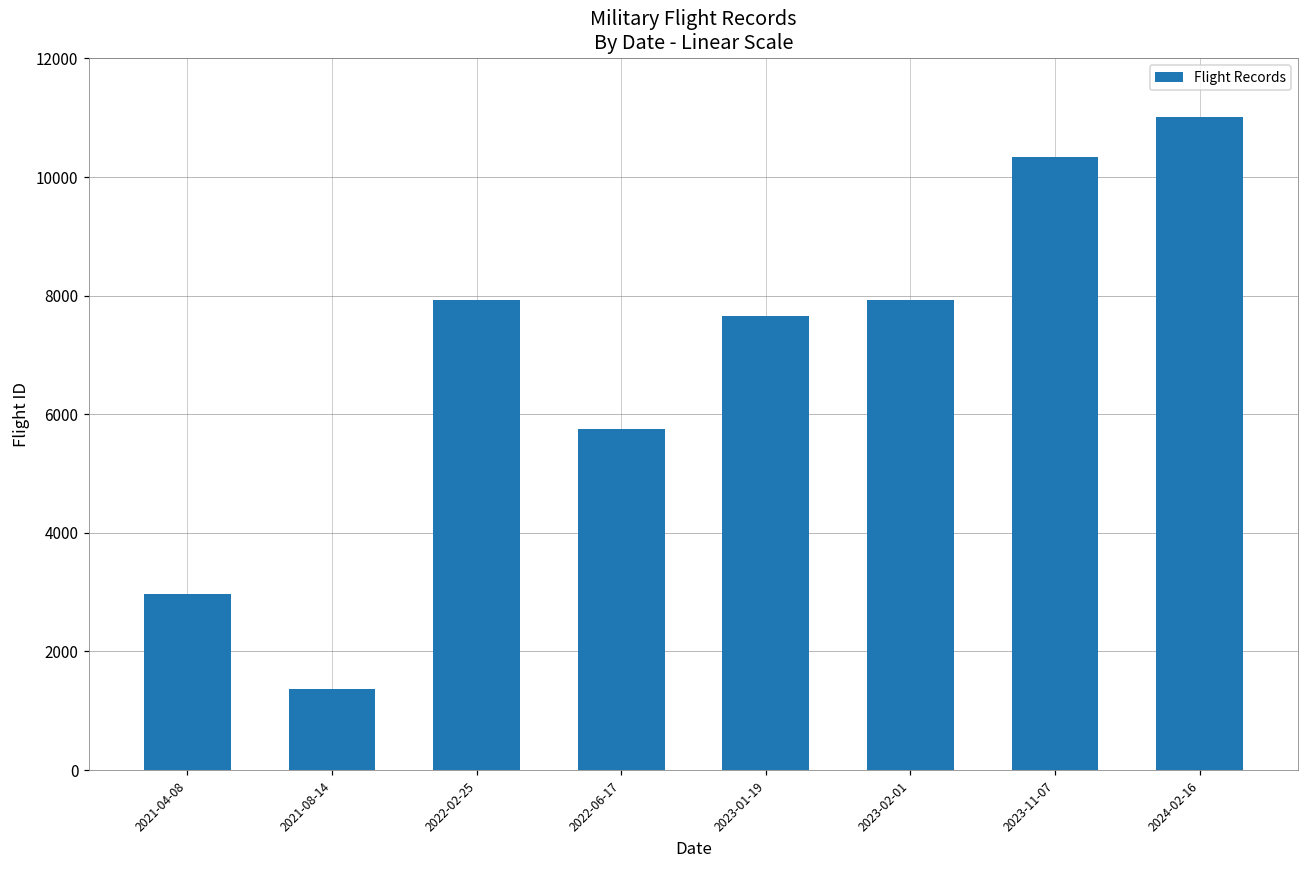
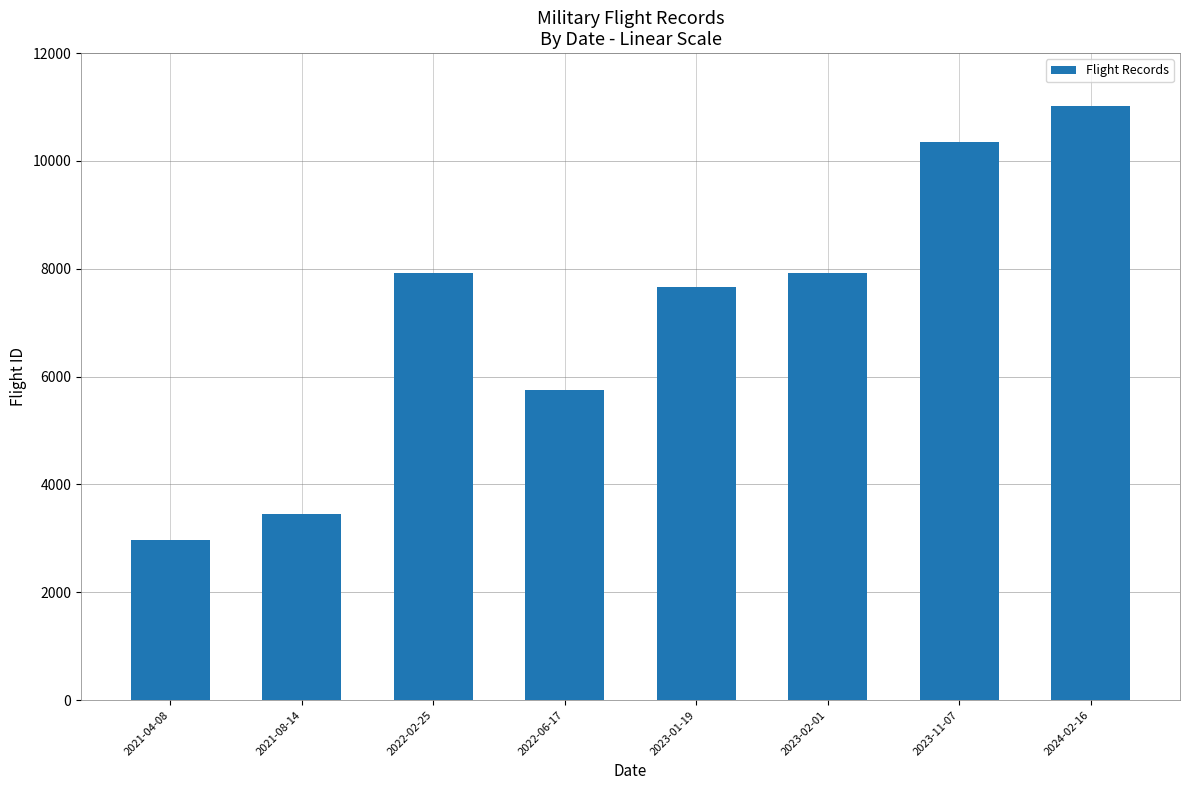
  {
    "2021-04-08": 3000,
-   "2021-08-14": 1400,
+   "2021-08-14": 3400,
    "2022-02-25": 7900,
    "2022-06-17": 5800,
    "2023-01-19": 7700,
    "2023-02-01": 7900,
    "2023-11-07": 10300,
    "2024-02-16": 11000
  }
